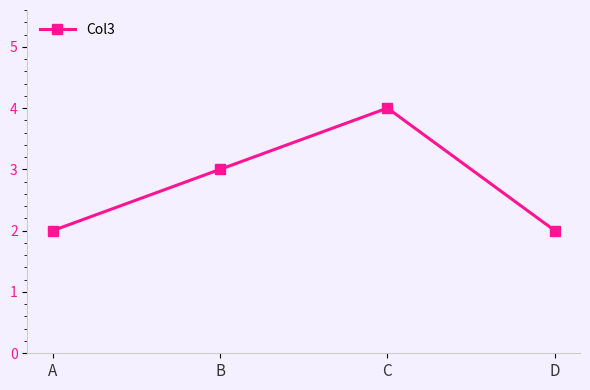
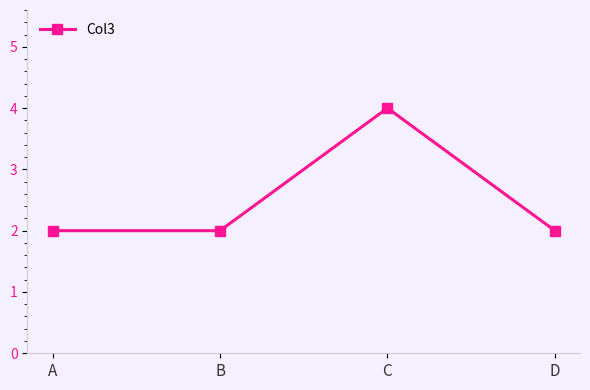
  {
    "A": 2,
-   "B": 3,
+   "B": 2,
    "C": 4,
    "D": 2
  }
